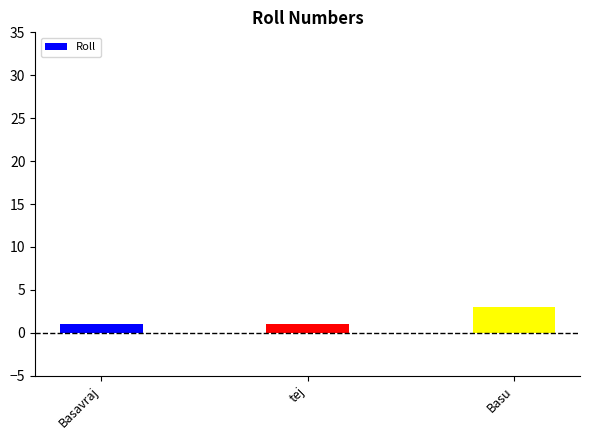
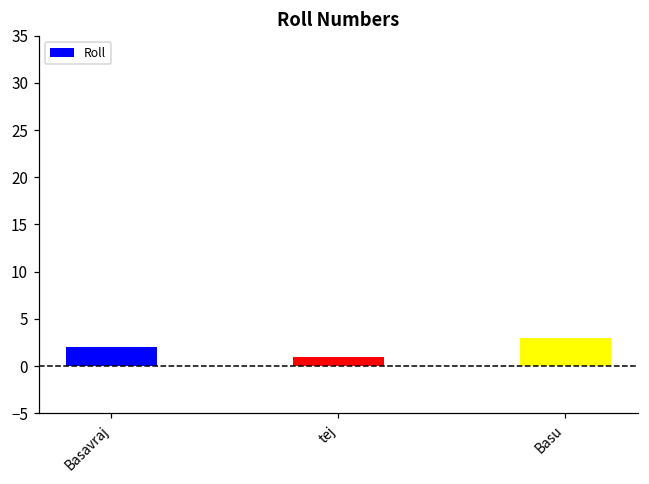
  {
-   "Basavraj": 1,
+   "Basavraj": 2,
    "tej": 1,
    "Basu": 3
  }
